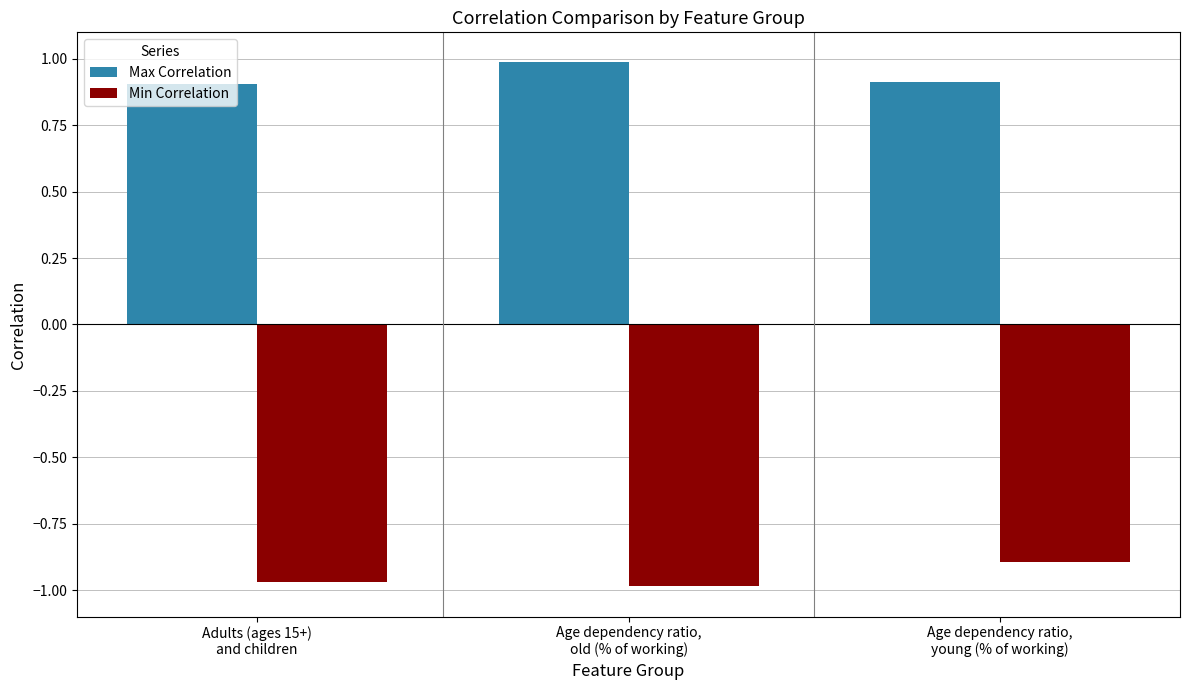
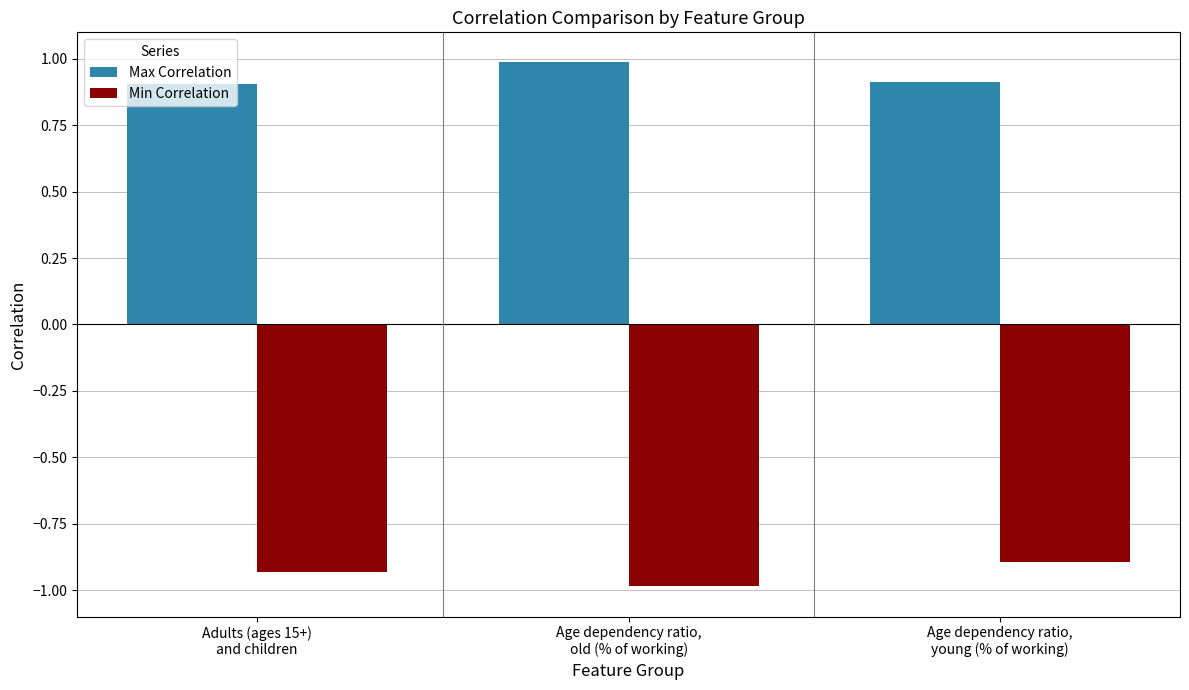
  {
    "Max Correlation": {
      "Age dependency ratio, old (% of working)": 0.99,
      "Age dependency ratio, young (% of working)": 0.91
    },
    "Min Correlation": {
-     "Adults (ages 15+) and children": -0.97,
+     "Adults (ages 15+) and children": -0.93,
      "Age dependency ratio, old (% of working)": -0.99,
      "Age dependency ratio, young (% of working)": -0.90
    }
  }
